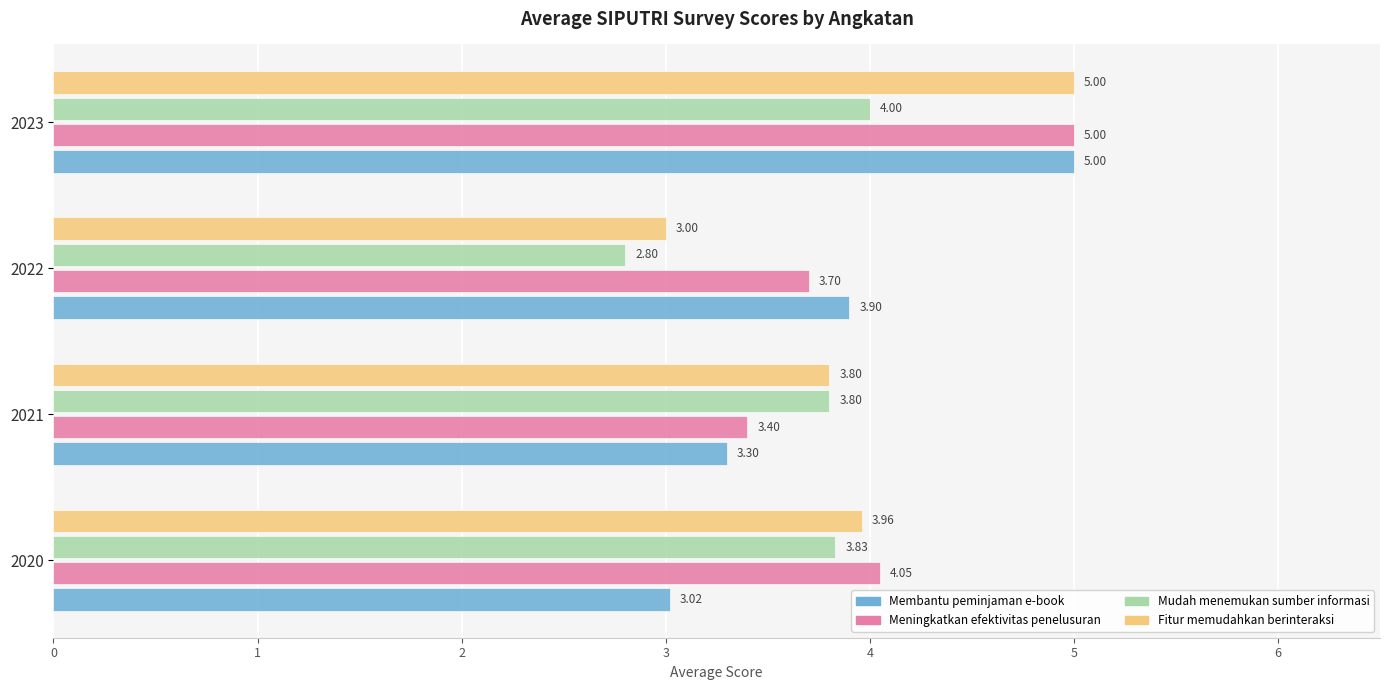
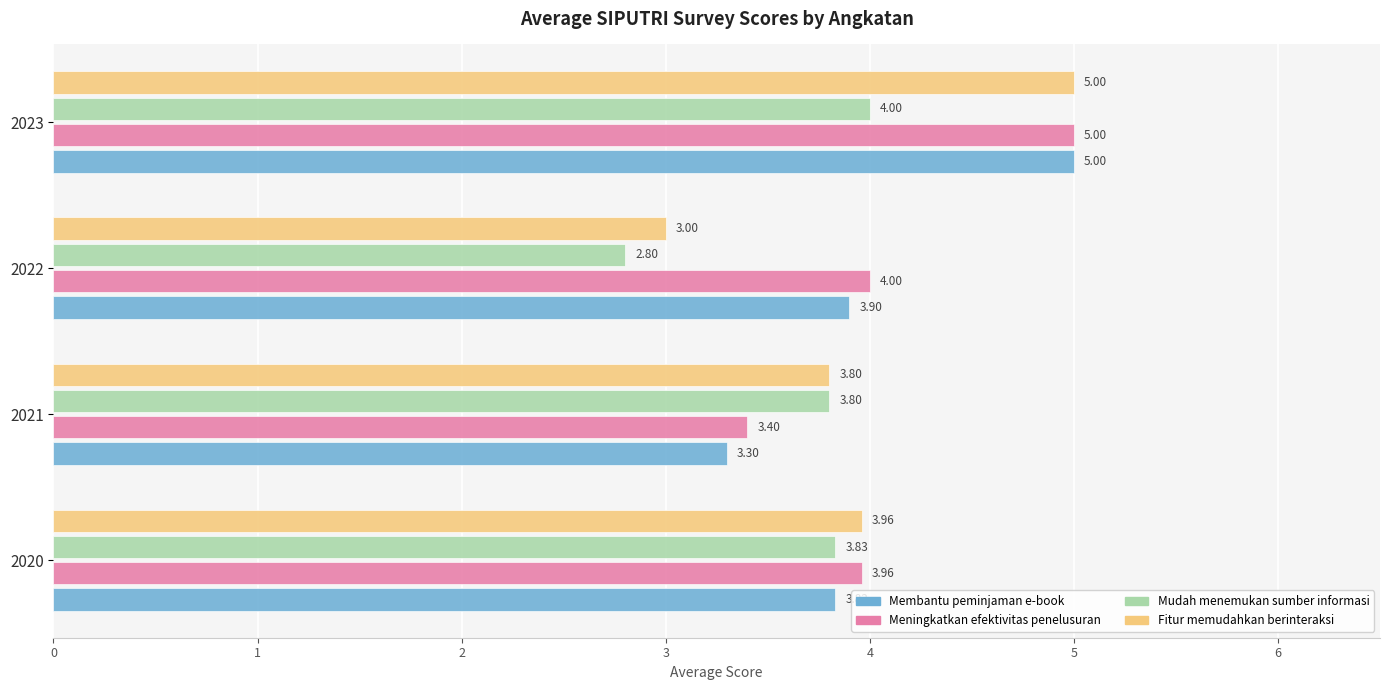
  {
    "Membantu peminjaman e-book": {
-     "2020": 3.02
+     "2020": 3.83
    },
    "Meningkatkan efektivitas penelusuran": {
      "2023": 5.00,
-     "2022": 3.70,
+     "2022": 4.00,
      "2021": 3.40,
-     "2020": 4.05
+     "2020": 3.96
    },
    "Mudah menemukan sumber informasi": {
      "2023": 4.00,
      "2022": 2.80,
      "2021": 3.80,
      "2020": 3.83
    },
    "Fitur memudahkan berinteraksi": {
      "2023": 5.00,
      "2022": 3.00,
      "2021": 3.80,
      "2020": 3.96
    }
  }
